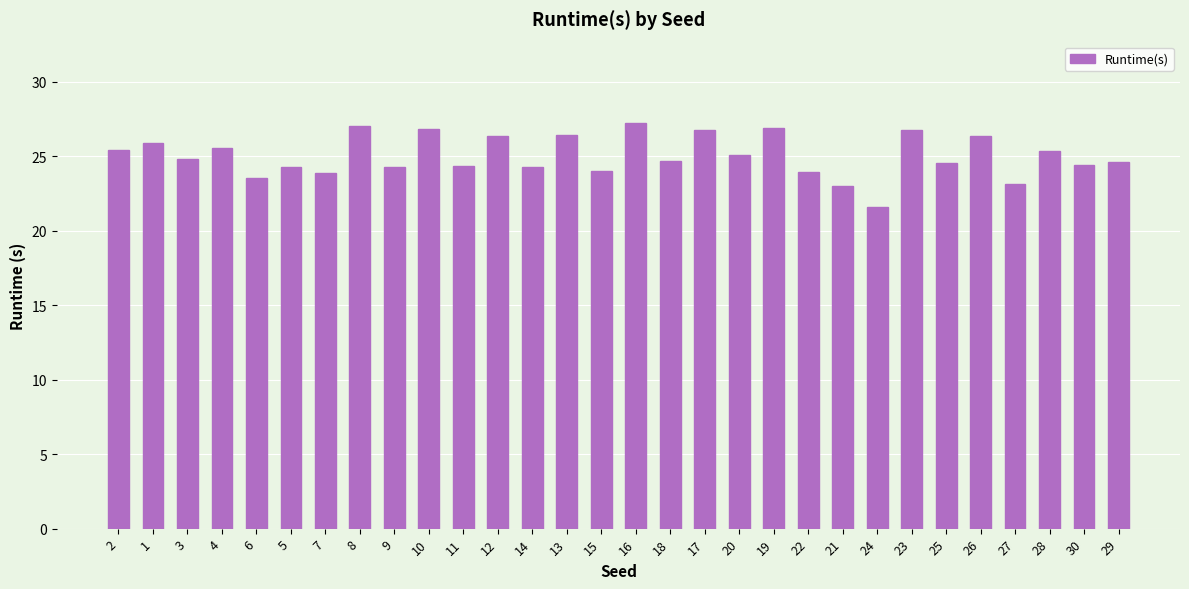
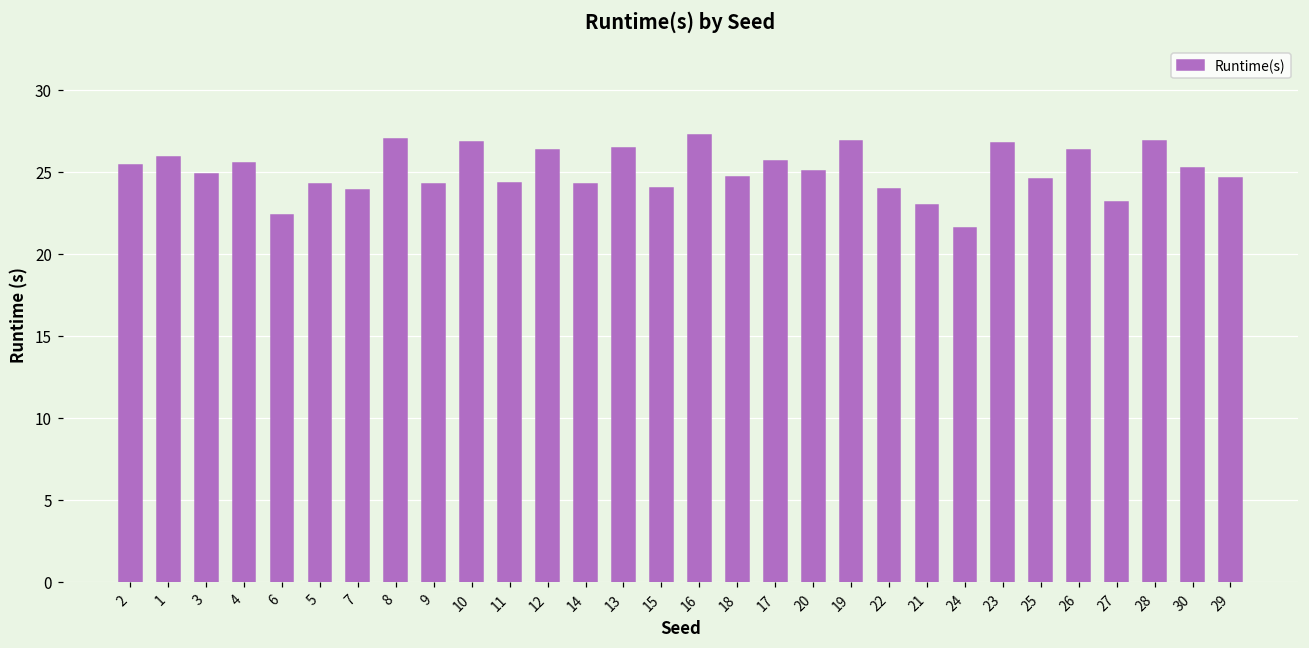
  {
    "2": 25.4,
    "1": 25.9,
    "3": 24.8,
    "4": 25.6,
-   "6": 23.5,
+   "6": 22.4,
    "5": 24.3,
    "7": 23.9,
    "8": 27.0,
    "9": 24.3,
    "10": 26.8,
    "11": 24.3,
    "12": 26.4,
    "14": 24.3,
    "13": 26.5,
    "15": 24.0,
    "16": 27.2,
    "18": 24.7,
-   "17": 26.7,
+   "17": 25.7,
    "20": 25.1,
    "19": 26.9,
    "22": 24.0,
    "21": 23.0,
    "24": 21.6,
    "23": 26.8,
    "25": 24.6,
    "26": 26.4,
    "27": 23.1,
-   "28": 25.4,
-   "30": 24.4,
+   "28": 26.9,
+   "30": 25.2,
    "29": 24.6
  }
